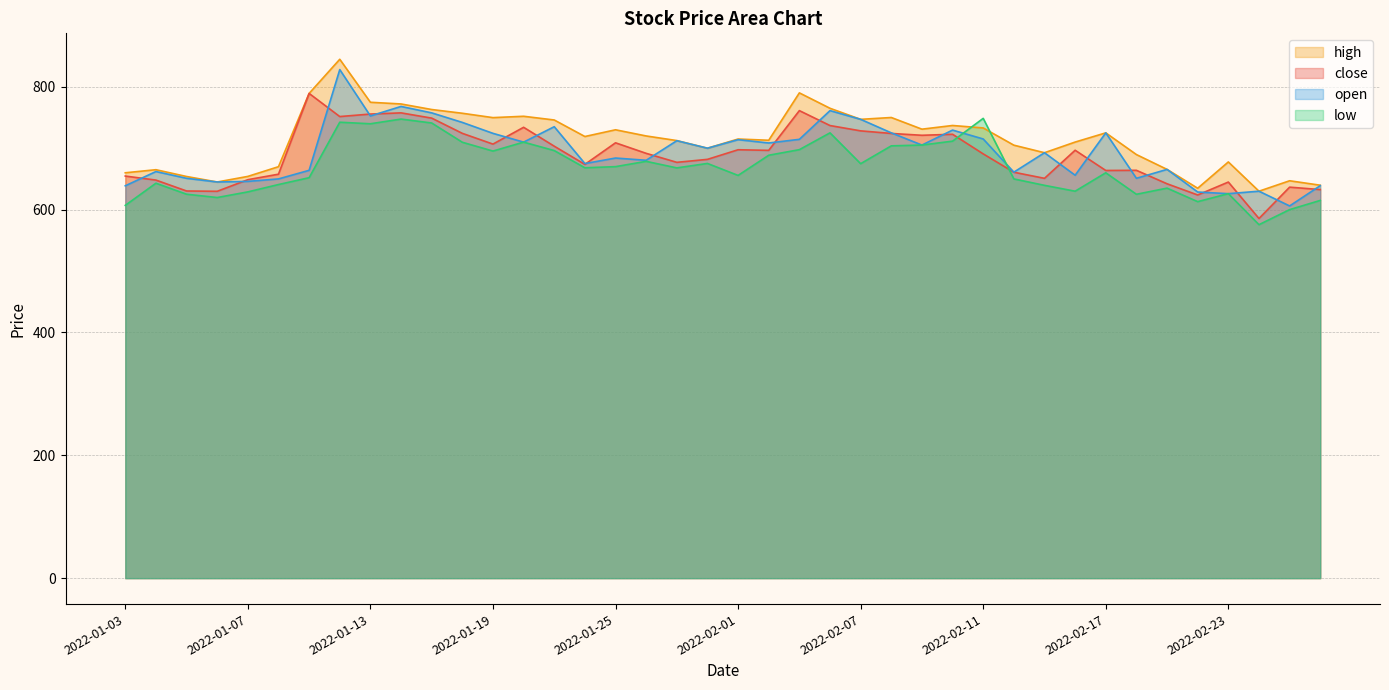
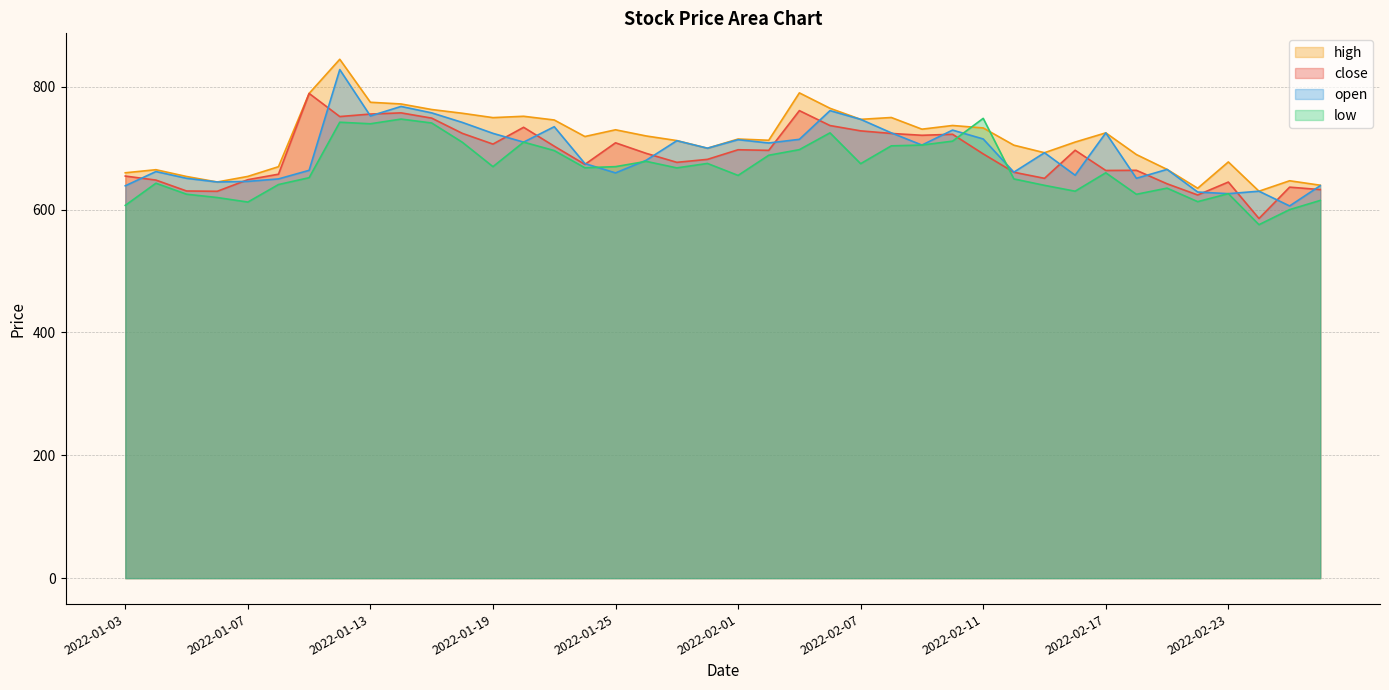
  {
    "open": {
      "2022-01-03": 640,
      "2022-01-19": 720,
-     "2022-01-25": 680,
+     "2022-01-25": 660,
      "2022-02-11": 720
    },
    "low": {
      "2022-01-03": 610,
-     "2022-01-07": 630,
+     "2022-01-07": 610,
      "2022-01-13": 740,
-     "2022-01-19": 700,
+     "2022-01-19": 670,
      "2022-01-25": 670,
      "2022-02-01": 660,
      "2022-02-07": 670,
      "2022-02-11": 750
    }
  }
